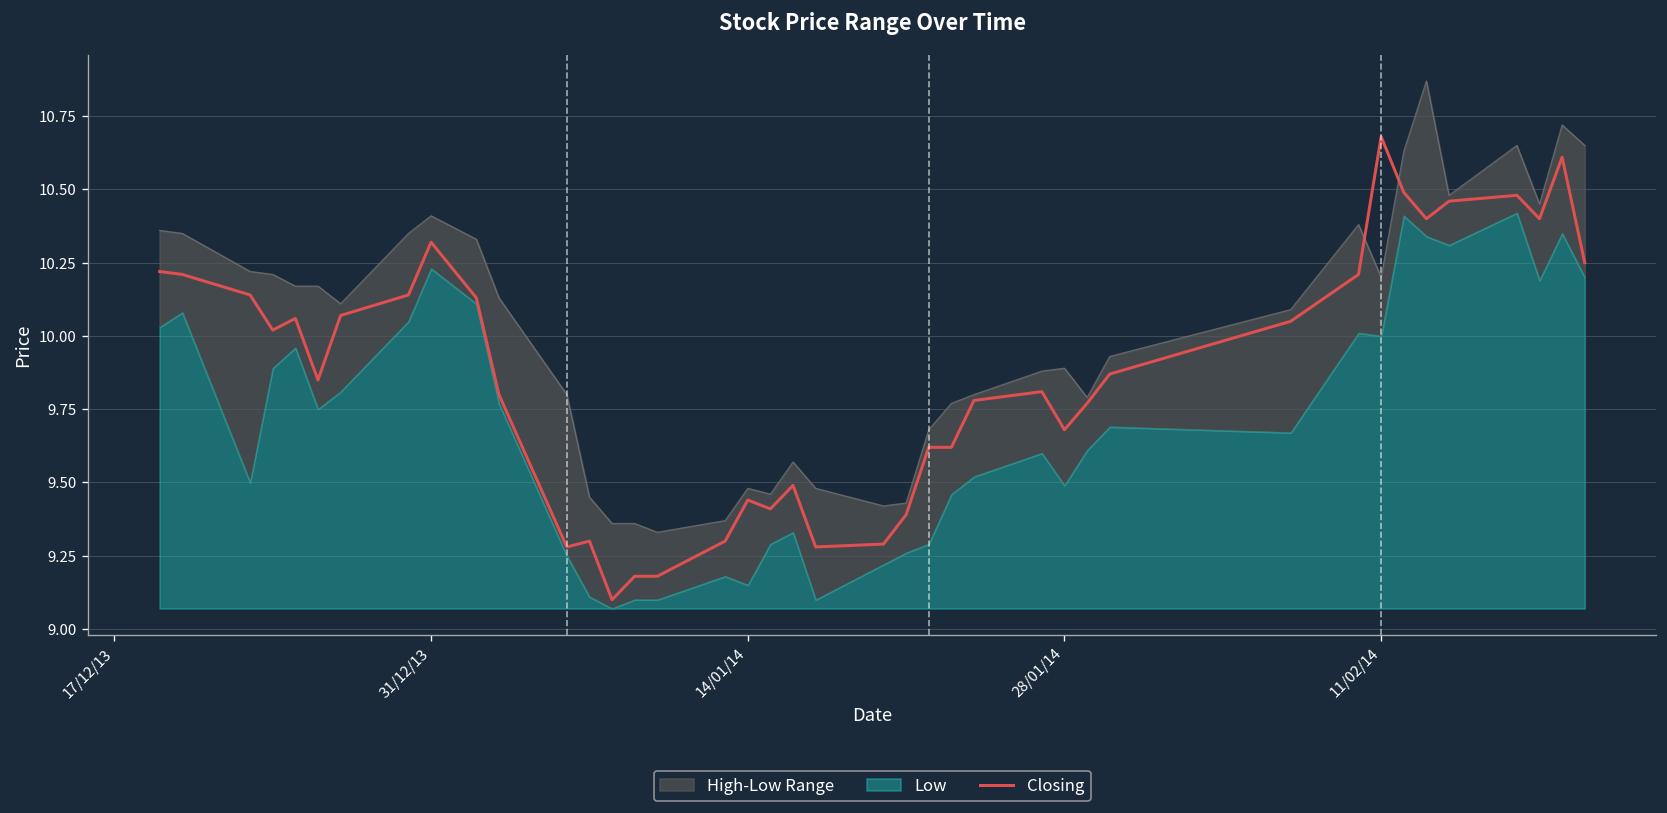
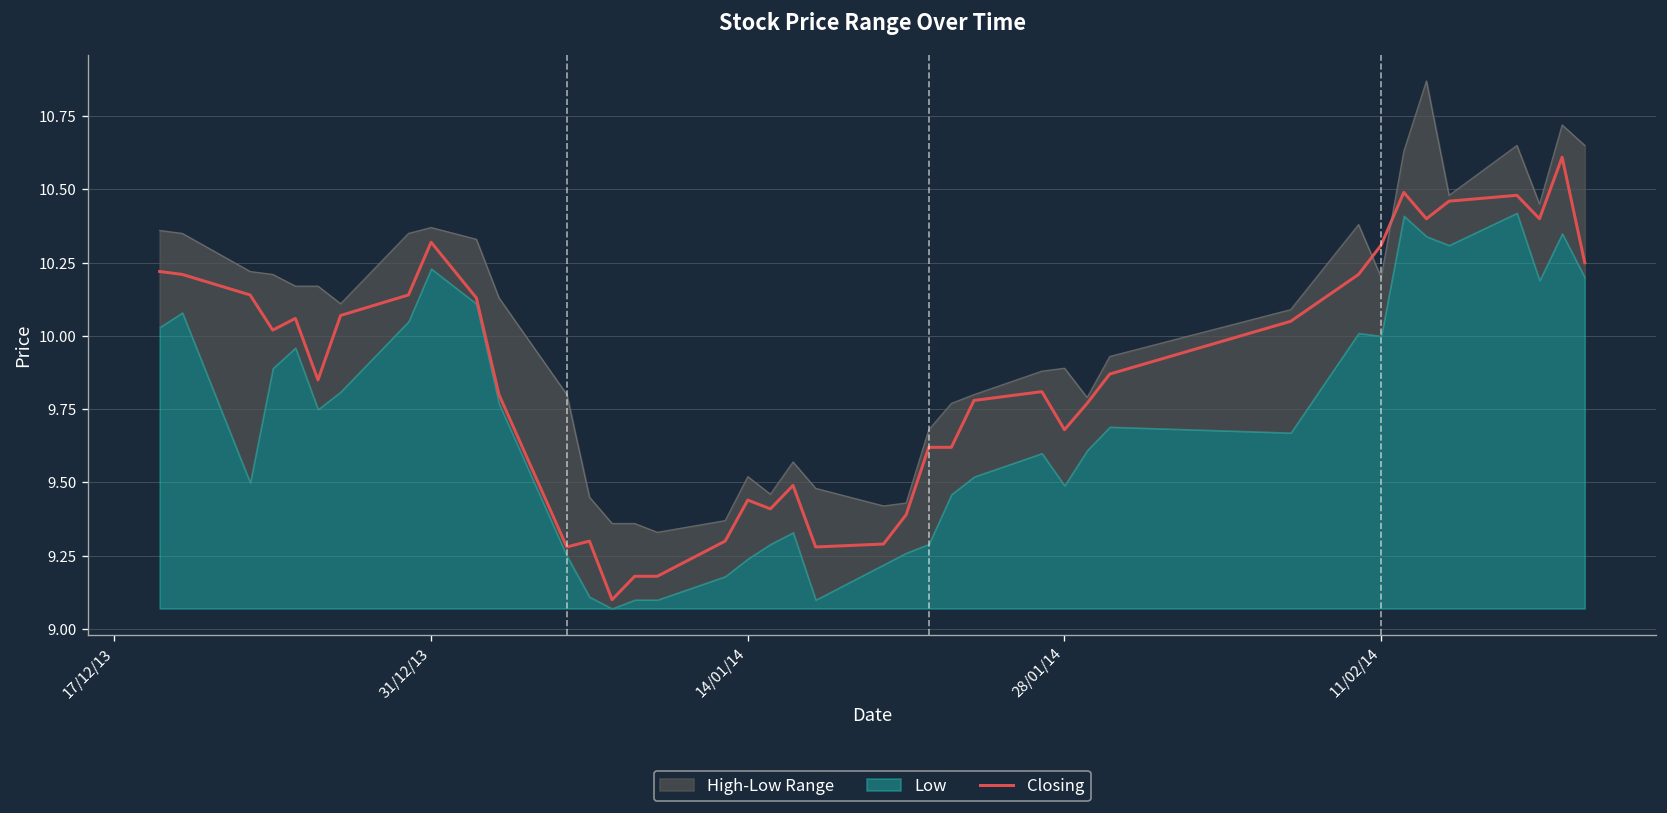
  {
    "Closing": {
      "31/12/13": 10.32,
      "14/01/14": 9.44,
      "28/01/14": 9.68,
-     "11/02/14": 10.68
+     "11/02/14": 10.31
    },
    "High-Low Range": {
-     "31/12/13": 10.41,
-     "14/01/14": 9.48,
+     "31/12/13": 10.37,
+     "14/01/14": 9.52,
      "28/01/14": 9.89,
      "11/02/14": 10.20
    },
    "Low": {
      "31/12/13": 10.23,
-     "14/01/14": 9.15,
+     "14/01/14": 9.24,
      "28/01/14": 9.49,
      "11/02/14": 10.00
    }
  }
